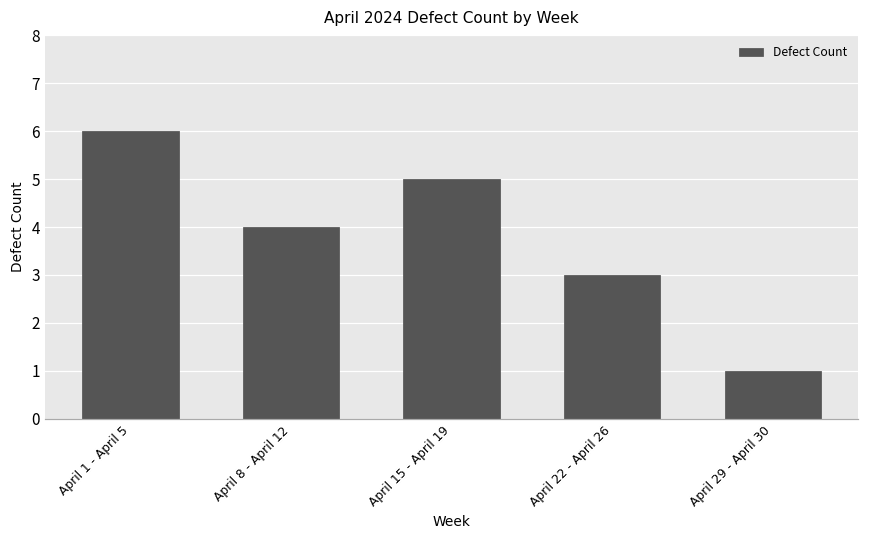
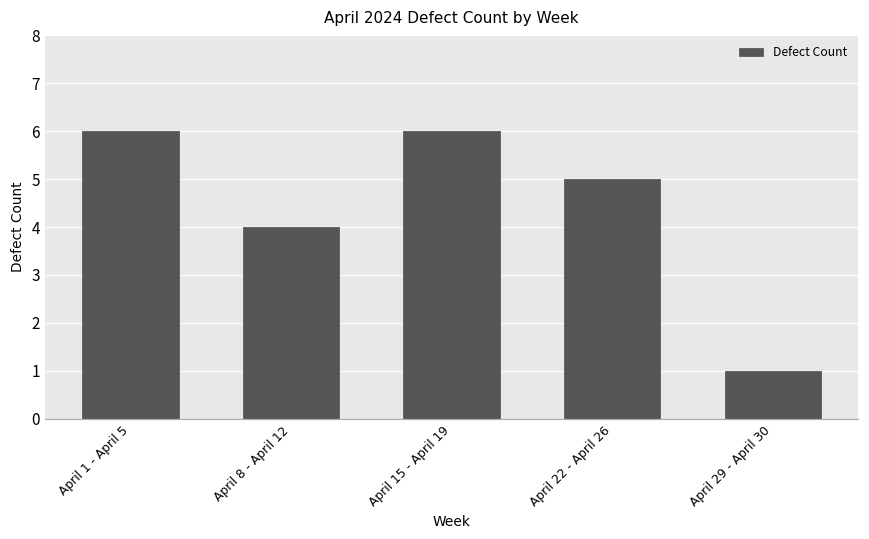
  {
    "April 1 - April 5": 6,
    "April 8 - April 12": 4,
-   "April 15 - April 19": 5,
-   "April 22 - April 26": 3,
+   "April 15 - April 19": 6,
+   "April 22 - April 26": 5,
    "April 29 - April 30": 1
  }
